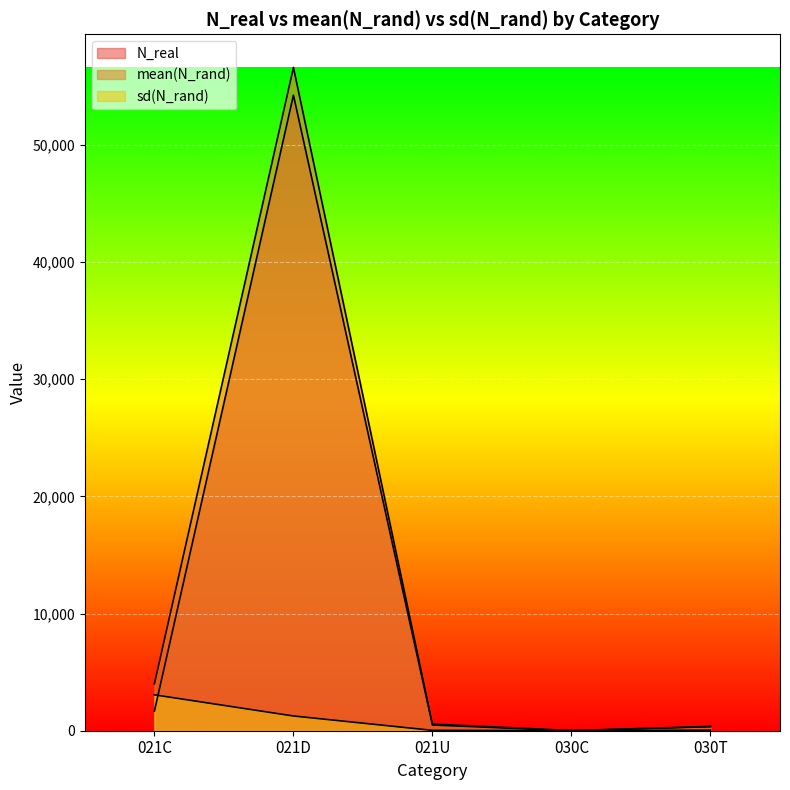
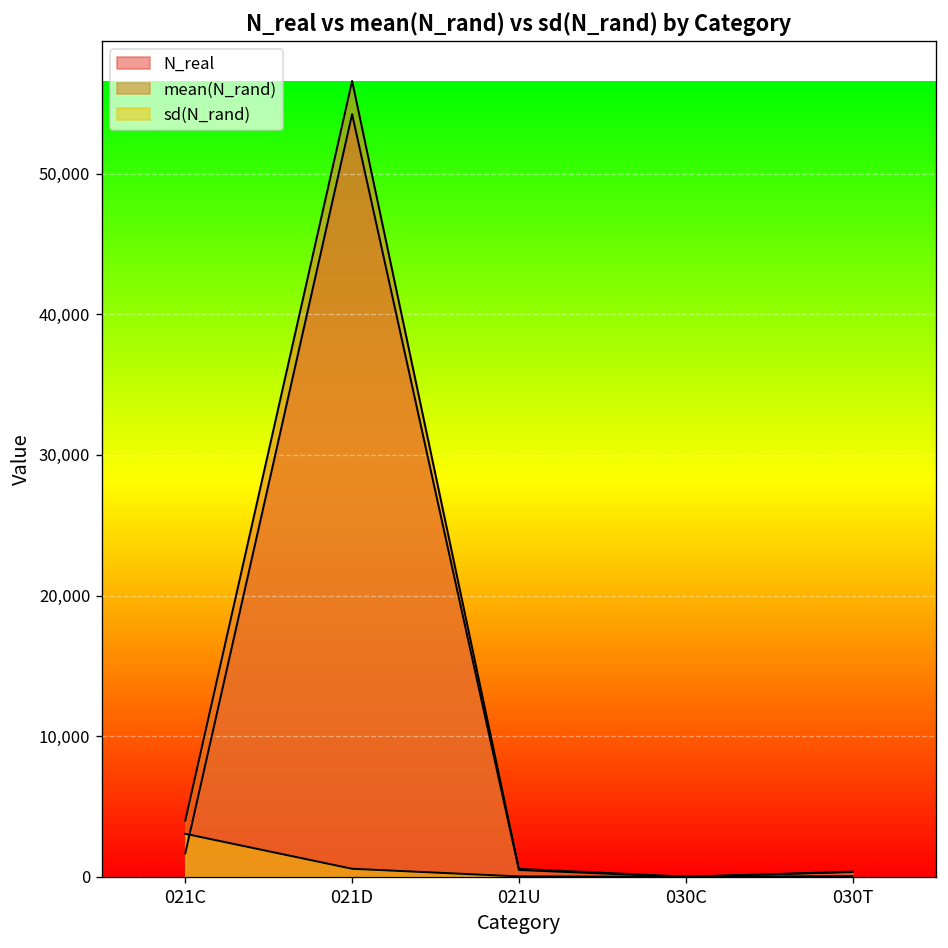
  {
    "sd(N_rand)": {
      "021C": "3,100",
-     "021D": "1,300",
+     "021D": "600",
      "021U": "0",
      "030T": "0"
    }
  }
